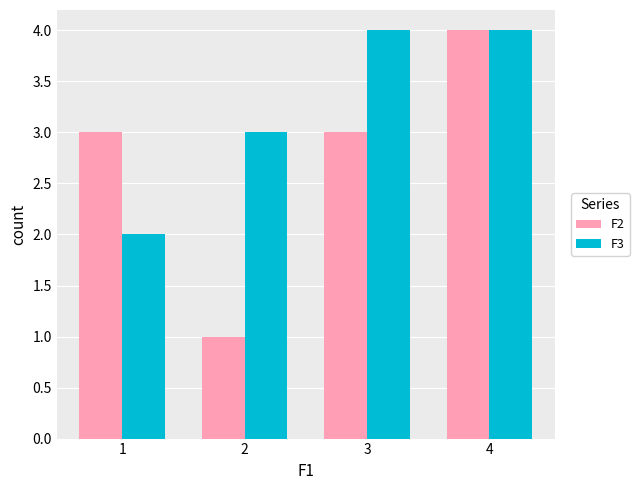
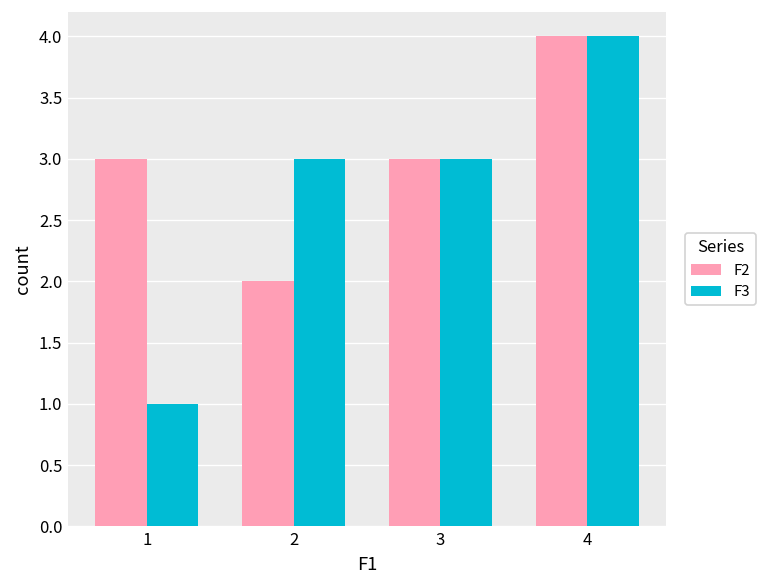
  {
    "F2": {
      "1": 3,
-     "2": 1,
+     "2": 2,
      "3": 3,
      "4": 4
    },
    "F3": {
-     "1": 2,
+     "1": 1,
      "2": 3,
-     "3": 4,
+     "3": 3,
      "4": 4
    }
  }
